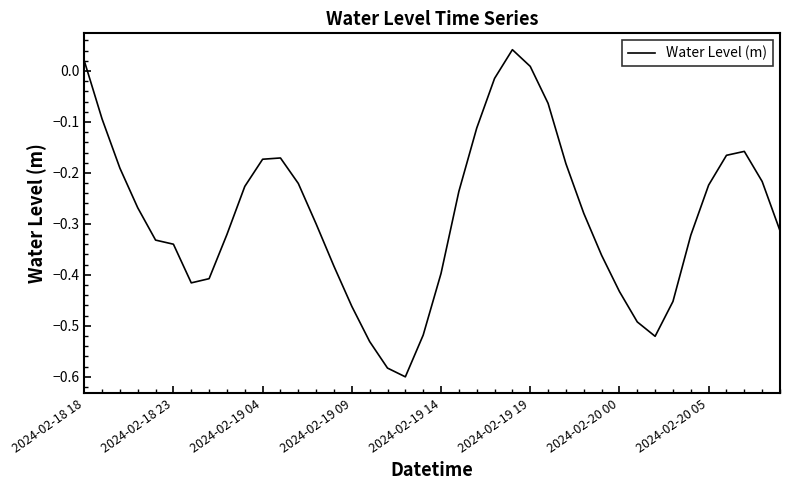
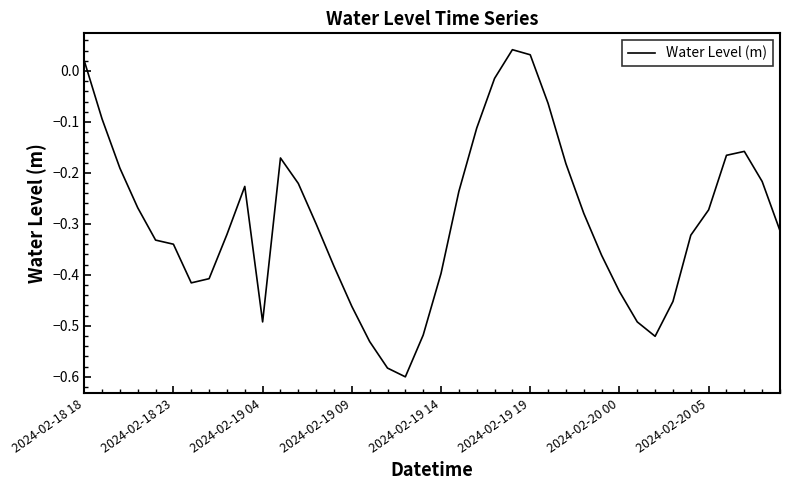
  {
    "2024-02-18 18": 0.02,
    "2024-02-18 23": -0.34,
-   "2024-02-19 04": -0.17,
+   "2024-02-19 04": -0.49,
    "2024-02-19 09": -0.46,
    "2024-02-19 14": -0.40,
-   "2024-02-19 19": 0.01,
+   "2024-02-19 19": 0.03,
    "2024-02-20 00": -0.43,
-   "2024-02-20 05": -0.22
+   "2024-02-20 05": -0.27
  }
